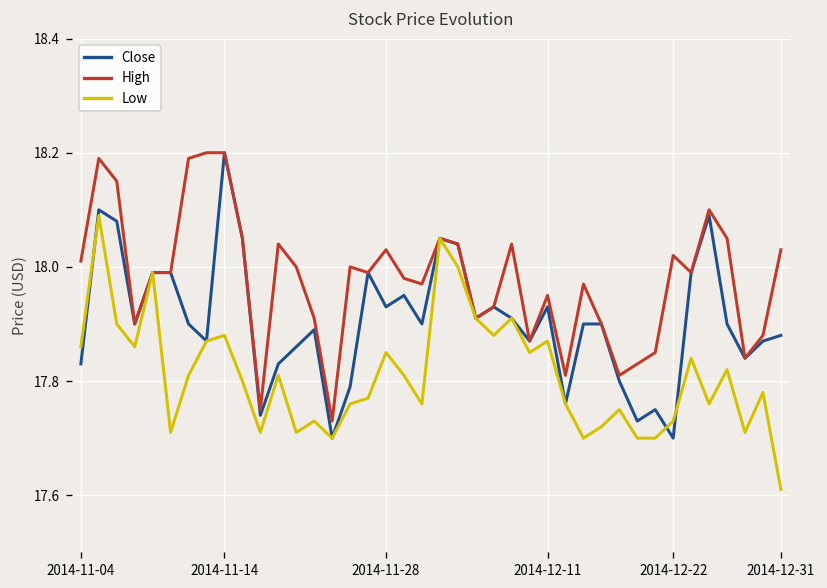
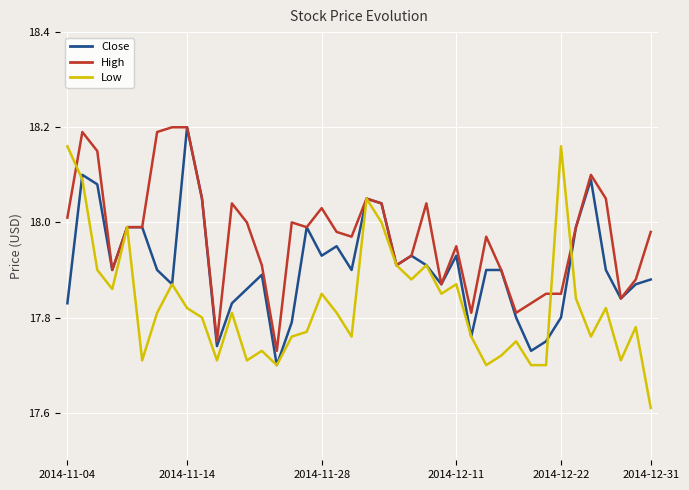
  {
    "Close": {
      "2014-11-04": 17.83,
      "2014-11-28": 17.93,
      "2014-12-11": 17.93,
-     "2014-12-22": 17.7,
+     "2014-12-22": 17.8,
      "2014-12-31": 17.88
    },
    "High": {
      "2014-11-04": 18.01,
      "2014-11-28": 18.03,
      "2014-12-11": 17.95,
-     "2014-12-22": 18.02,
-     "2014-12-31": 18.03
+     "2014-12-22": 17.85,
+     "2014-12-31": 17.98
    },
    "Low": {
-     "2014-11-04": 17.86,
-     "2014-11-14": 17.88,
+     "2014-11-04": 18.16,
+     "2014-11-14": 17.82,
      "2014-11-28": 17.85,
      "2014-12-11": 17.87,
-     "2014-12-22": 17.73,
+     "2014-12-22": 18.16,
      "2014-12-31": 17.61
    }
  }
